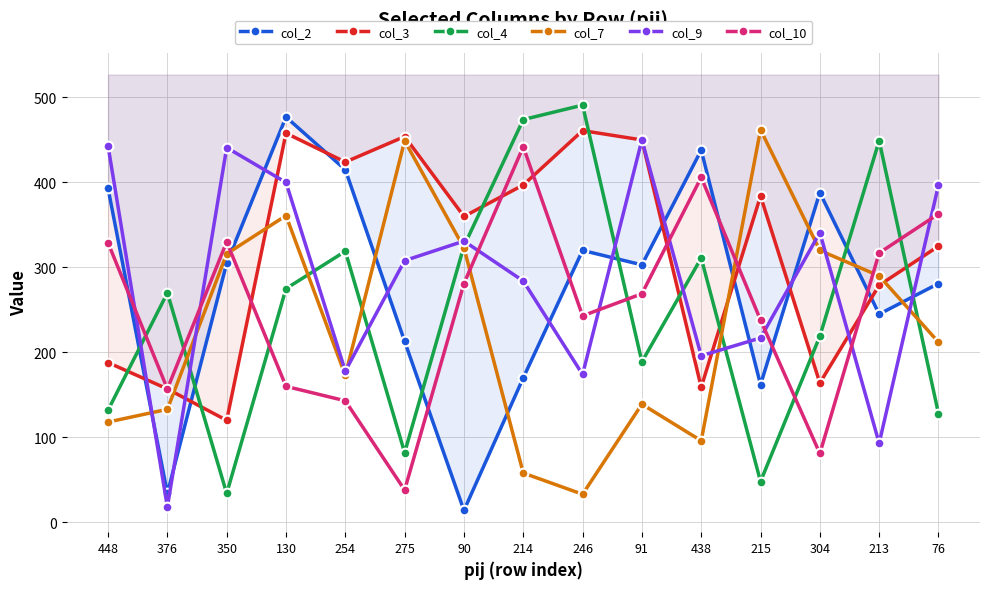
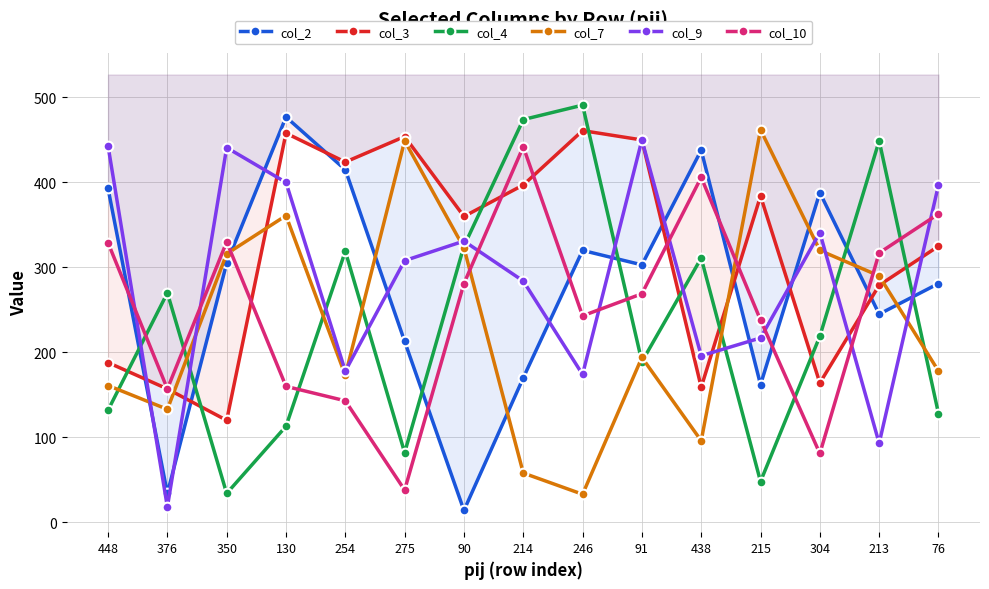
  {
    "col_3": {
      "448": 190,
      "350": 120,
      "130": 460,
      "254": 420,
      "275": 450,
      "90": 360,
      "214": 400,
      "246": 460,
      "438": 160,
      "215": 380,
      "304": 160,
      "213": 280,
      "76": 330
    },
    "col_4": {
      "448": 130,
      "376": 270,
      "350": 30,
-     "130": 280,
+     "130": 110,
      "254": 320,
      "275": 80,
      "214": 470,
      "246": 490,
      "91": 190,
      "438": 310,
      "215": 50,
      "304": 220,
      "213": 450,
      "76": 130
    },
    "col_7": {
-     "448": 120,
+     "448": 160,
      "376": 130,
      "350": 320,
      "130": 360,
      "254": 170,
      "275": 450,
      "214": 60,
      "246": 30,
-     "91": 140,
+     "91": 190,
      "438": 100,
      "215": 460,
      "304": 320,
      "213": 290,
-     "76": 210
+     "76": 180
    },
    "col_9": {
      "448": 440,
      "376": 20,
      "350": 440,
      "130": 400,
      "254": 180,
      "275": 310,
      "90": 330,
      "214": 280,
      "246": 170,
      "438": 200,
      "215": 220,
      "304": 340,
      "213": 90,
      "76": 400
    },
    "col_10": {
      "448": 330,
      "350": 330,
      "130": 160,
      "254": 140,
      "275": 40,
      "90": 280,
      "214": 440,
      "246": 240,
      "91": 270,
      "438": 410,
      "215": 240,
      "304": 80,
      "213": 320,
      "76": 360
    }
  }
